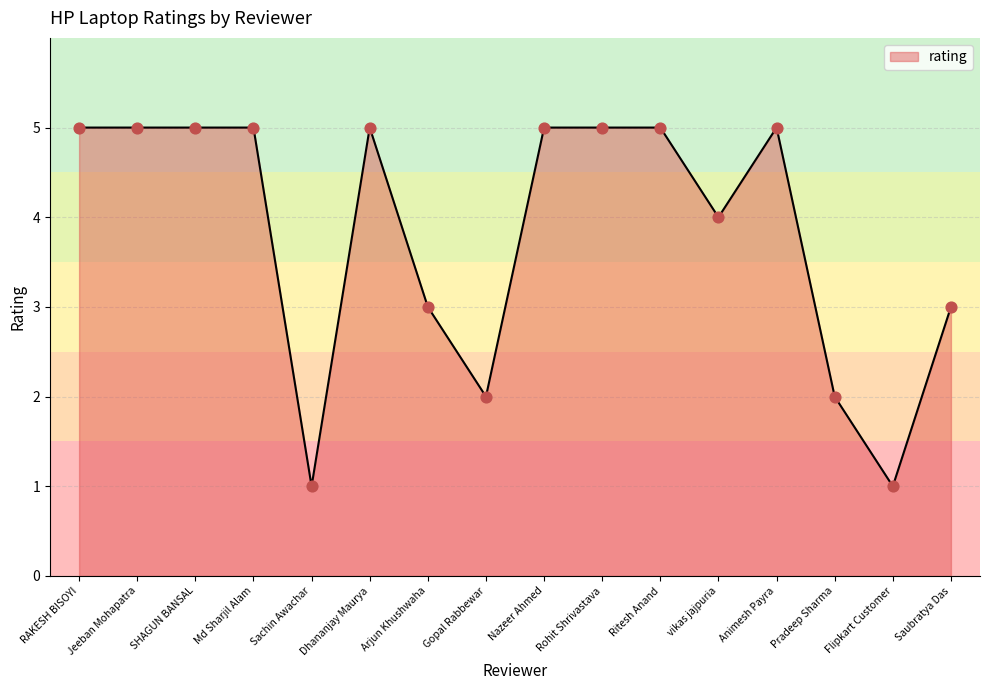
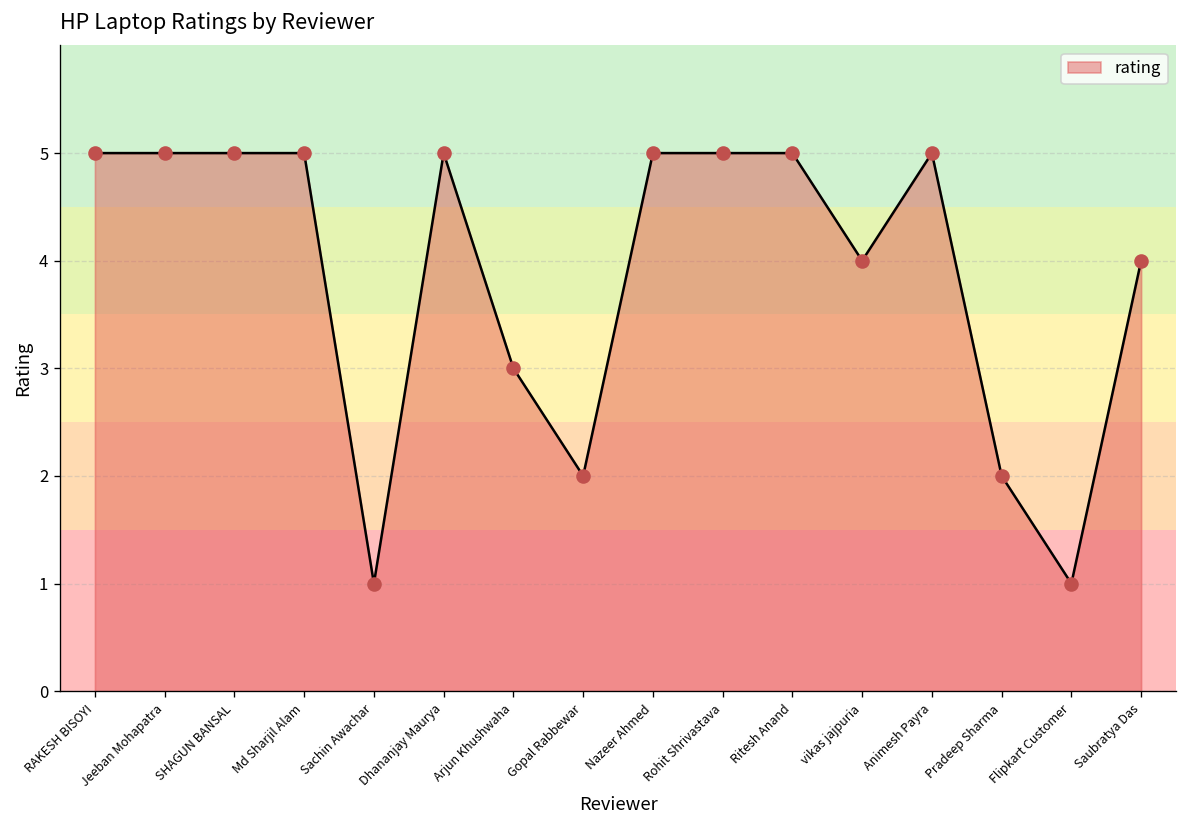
  {
    "RAKESH BISOYI": 5,
    "Jeeban Mohapatra": 5,
    "SHAGUN BANSAL": 5,
    "Md Sharjil Alam": 5,
    "Sachin Awachar": 1,
    "Dhananjay Maurya": 5,
    "Arjun Khushwaha": 3,
    "Gopal Rabbewar": 2,
    "Nazeer Ahmed": 5,
    "Rohit Shrivastava": 5,
    "Ritesh Anand": 5,
    "vikas jajpuria": 4,
    "Animesh Payra": 5,
    "Pradeep Sharma": 2,
    "Flipkart Customer": 1,
-   "Saubratya Das": 3
+   "Saubratya Das": 4
  }
